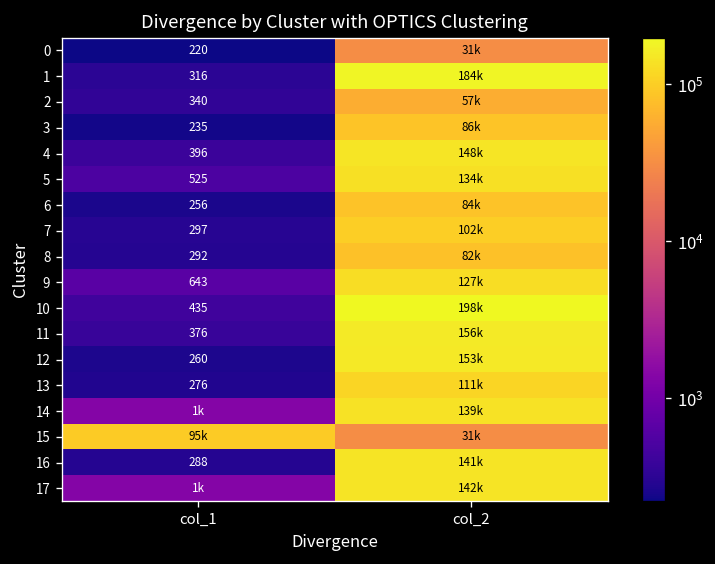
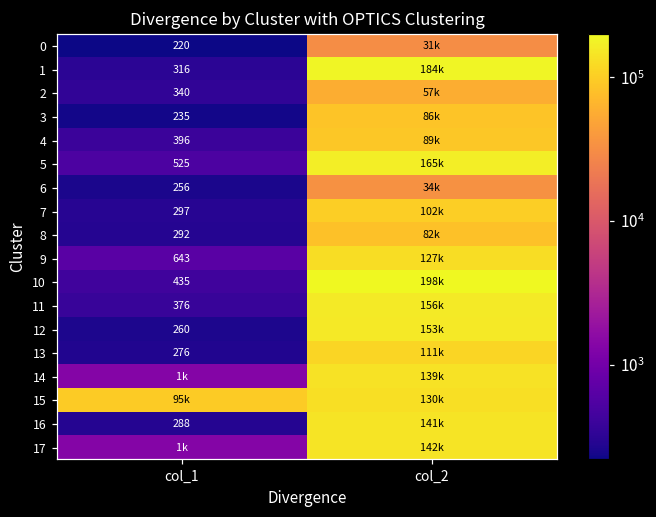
  {
    "0": {
      "col_1": "220",
      "col_2": "31k"
    },
    "1": {
      "col_1": "316",
      "col_2": "184k"
    },
    "2": {
      "col_1": "340",
      "col_2": "57k"
    },
    "3": {
      "col_1": "235",
      "col_2": "86k"
    },
    "4": {
      "col_1": "396",
-     "col_2": "148k"
+     "col_2": "89k"
    },
    "5": {
      "col_1": "525",
-     "col_2": "134k"
+     "col_2": "165k"
    },
    "6": {
      "col_1": "256",
-     "col_2": "84k"
+     "col_2": "34k"
    },
    "7": {
      "col_1": "297",
      "col_2": "102k"
    },
    "8": {
      "col_1": "292",
      "col_2": "82k"
    },
    "9": {
      "col_1": "643",
      "col_2": "127k"
    },
    "10": {
      "col_1": "435",
      "col_2": "198k"
    },
    "11": {
      "col_1": "376",
      "col_2": "156k"
    },
    "12": {
      "col_1": "260",
      "col_2": "153k"
    },
    "13": {
      "col_1": "276",
      "col_2": "111k"
    },
    "14": {
      "col_1": "1k",
      "col_2": "139k"
    },
    "15": {
      "col_1": "95k",
-     "col_2": "31k"
+     "col_2": "130k"
    },
    "16": {
      "col_1": "288",
      "col_2": "141k"
    },
    "17": {
      "col_1": "1k",
      "col_2": "142k"
    }
  }
